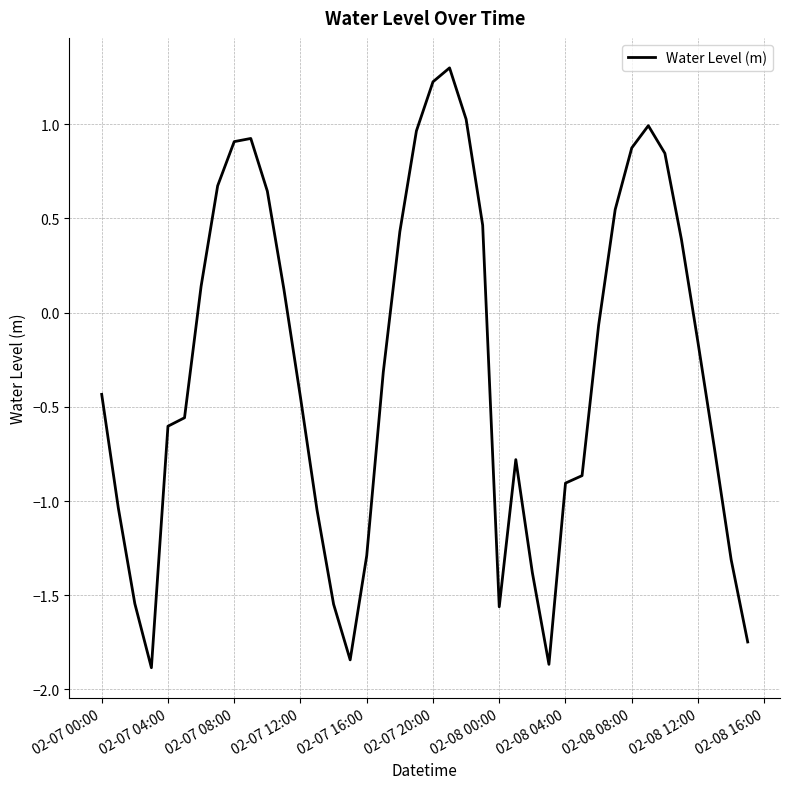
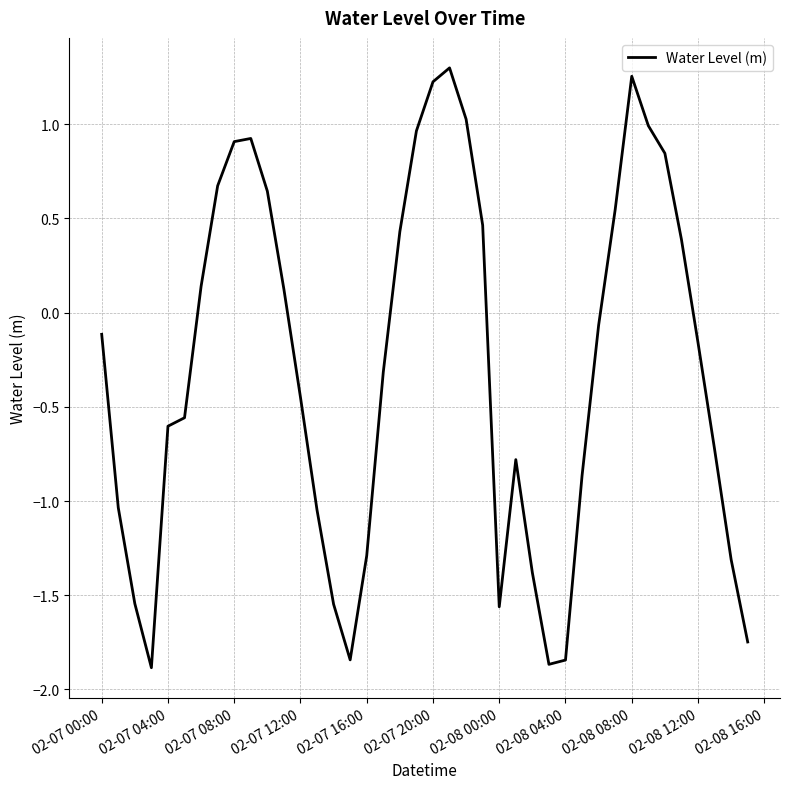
  {
-   "02-07 00:00": -0.43,
+   "02-07 00:00": -0.11,
    "02-07 04:00": -0.60,
    "02-07 08:00": 0.91,
    "02-07 12:00": -0.45,
    "02-07 16:00": -1.29,
    "02-07 20:00": 1.23,
    "02-08 00:00": -1.56,
-   "02-08 04:00": -0.90,
-   "02-08 08:00": 0.87,
+   "02-08 04:00": -1.84,
+   "02-08 08:00": 1.25,
    "02-08 12:00": -0.16
  }
